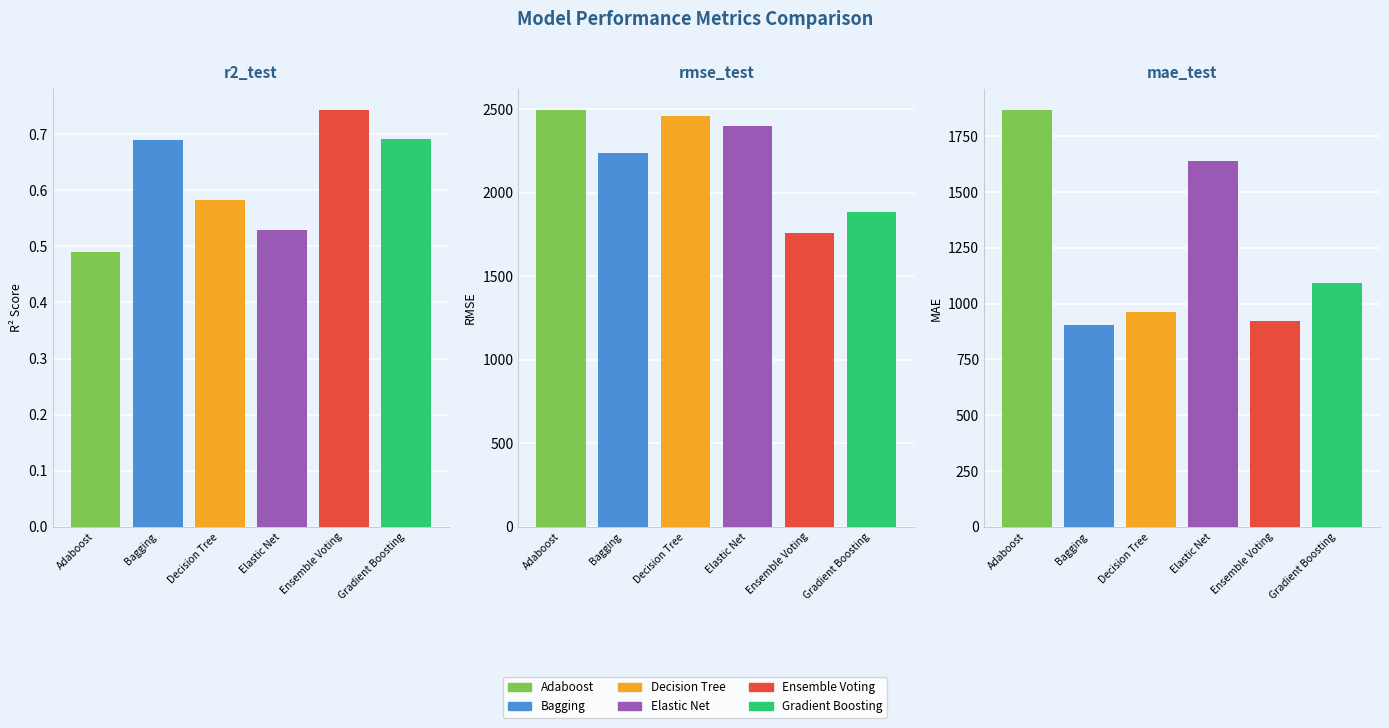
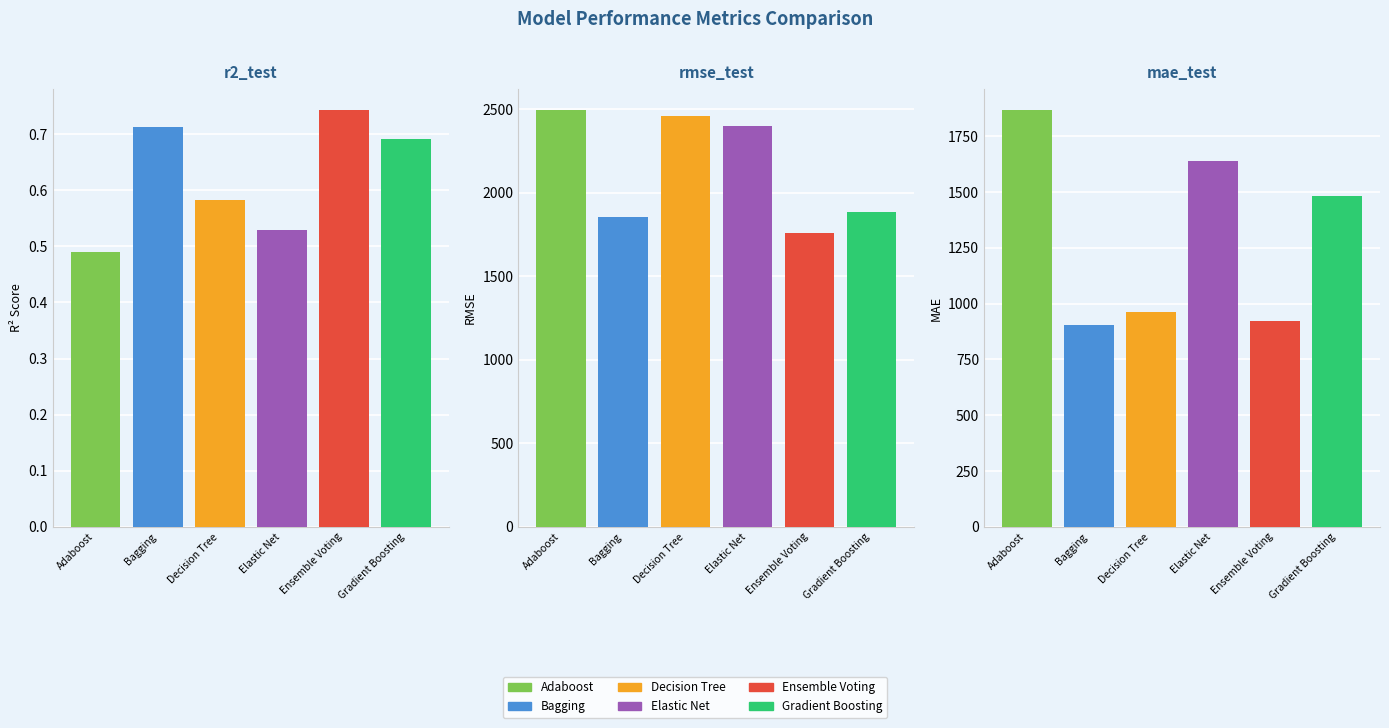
  {
    "r2_test": {
      "Adaboost": 0.49,
-     "Bagging": 0.69,
+     "Bagging": 0.71,
      "Decision Tree": 0.58,
      "Elastic Net": 0.53,
      "Ensemble Voting": 0.74,
      "Gradient Boosting": 0.69
    },
    "rmse_test": {
      "Adaboost": 2500,
-     "Bagging": 2240,
+     "Bagging": 1860,
      "Decision Tree": 2460,
      "Elastic Net": 2400,
      "Ensemble Voting": 1760,
      "Gradient Boosting": 1880
    },
    "mae_test": {
      "Adaboost": 1870,
      "Bagging": 910,
      "Decision Tree": 960,
      "Elastic Net": 1640,
      "Ensemble Voting": 920,
-     "Gradient Boosting": 1090
+     "Gradient Boosting": 1480
    }
  }
